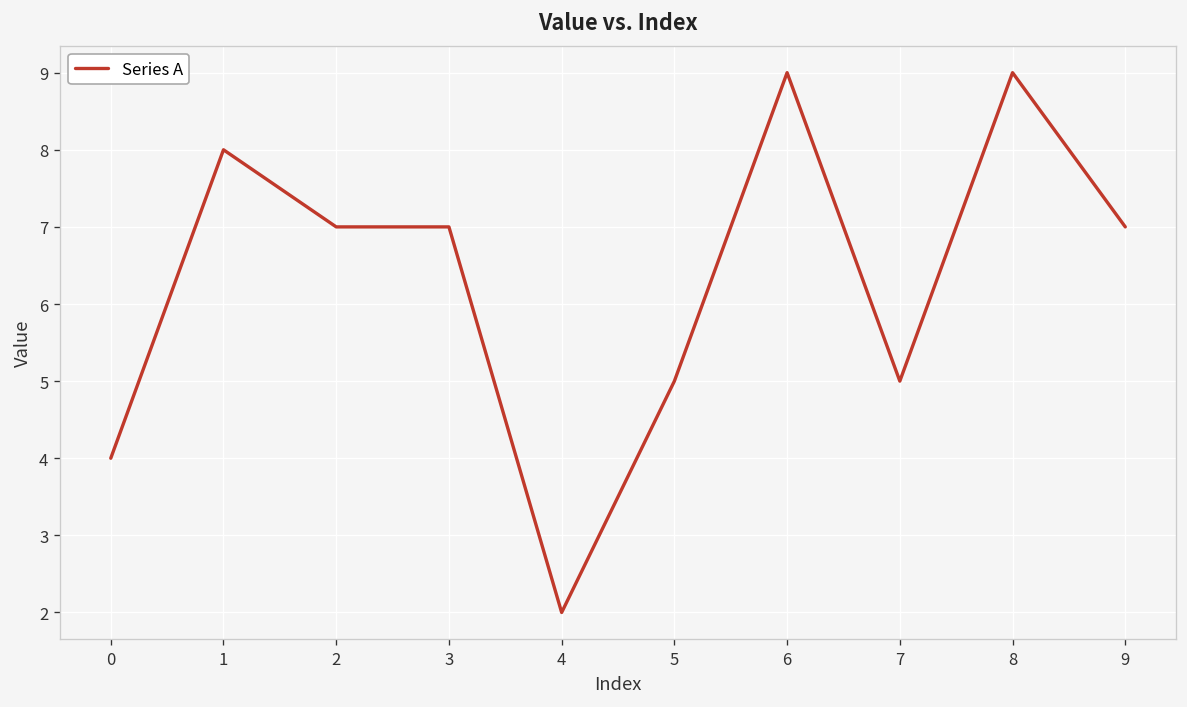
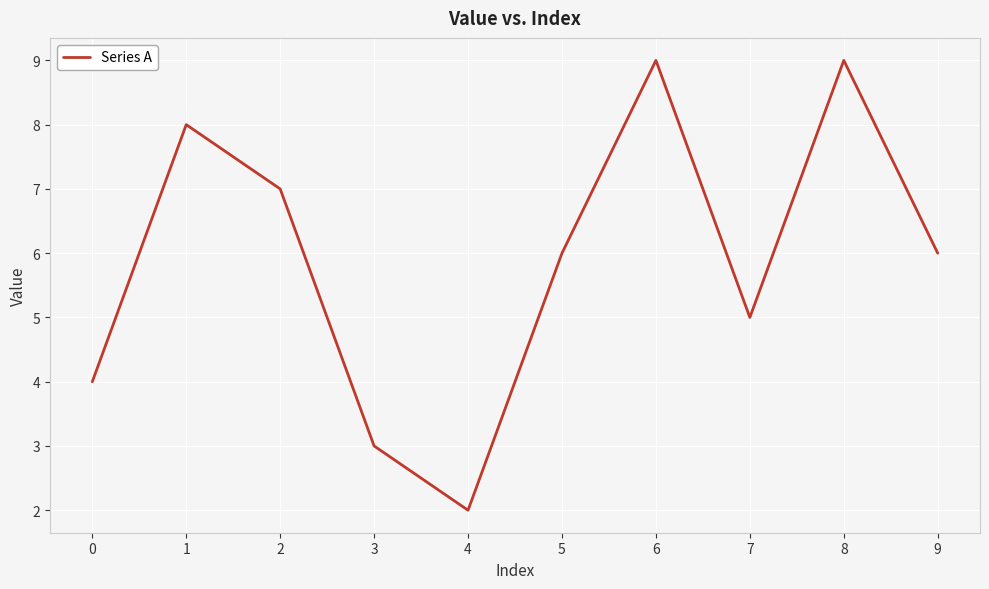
  {
    "0": 4,
    "1": 8,
    "2": 7,
-   "3": 7,
+   "3": 3,
    "4": 2,
-   "5": 5,
+   "5": 6,
    "6": 9,
    "7": 5,
    "8": 9,
-   "9": 7
+   "9": 6
  }
